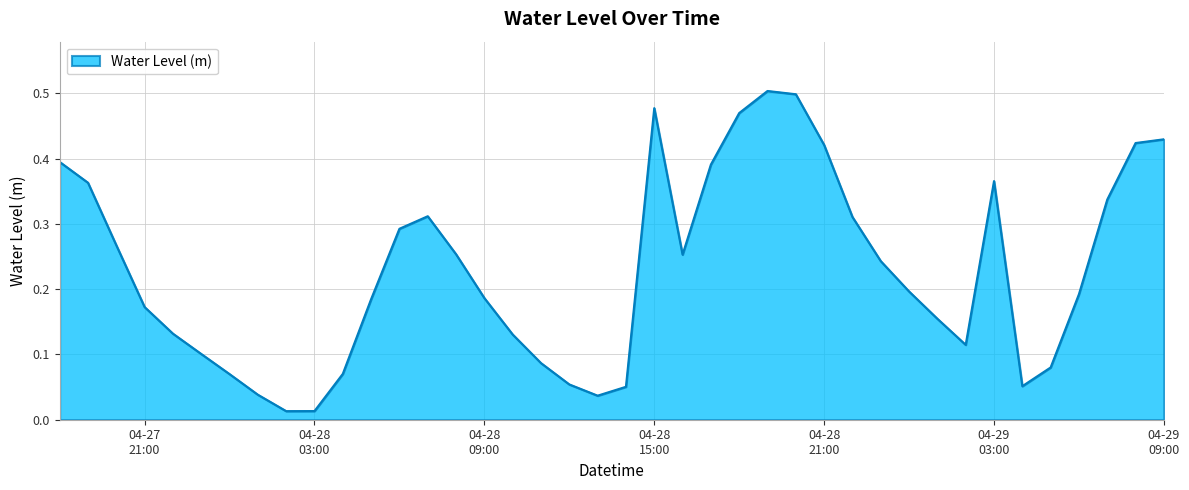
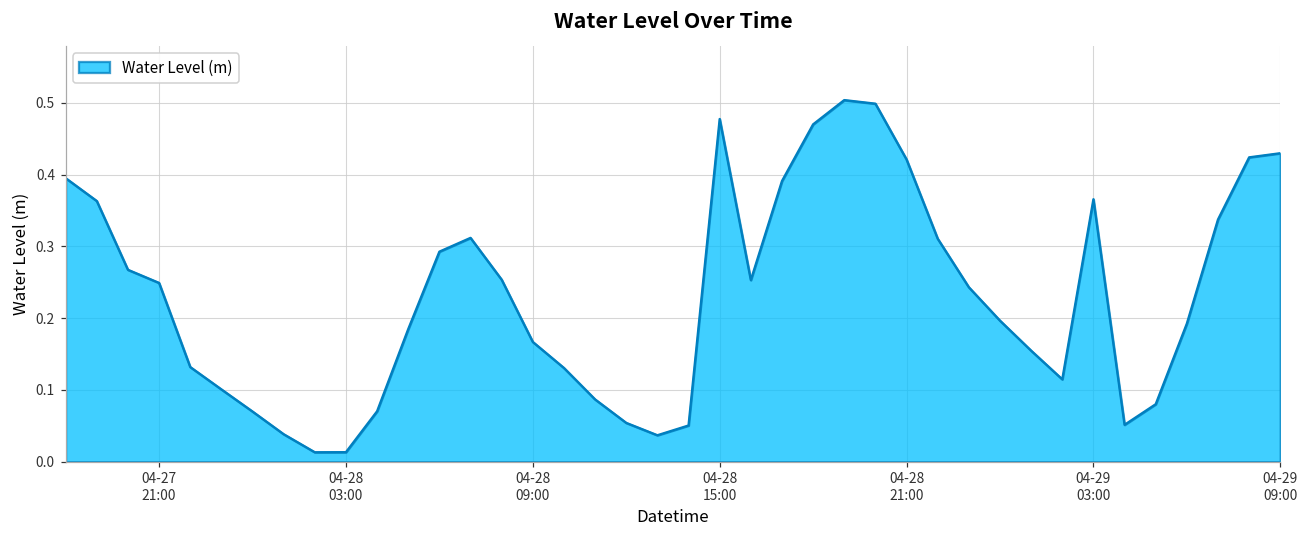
  {
-   "04-27 21:00": 0.17,
+   "04-27 21:00": 0.25,
    "04-28 03:00": 0.01,
-   "04-28 09:00": 0.19,
+   "04-28 09:00": 0.17,
    "04-28 15:00": 0.48,
    "04-28 21:00": 0.42,
    "04-29 03:00": 0.37,
    "04-29 09:00": 0.43
  }
